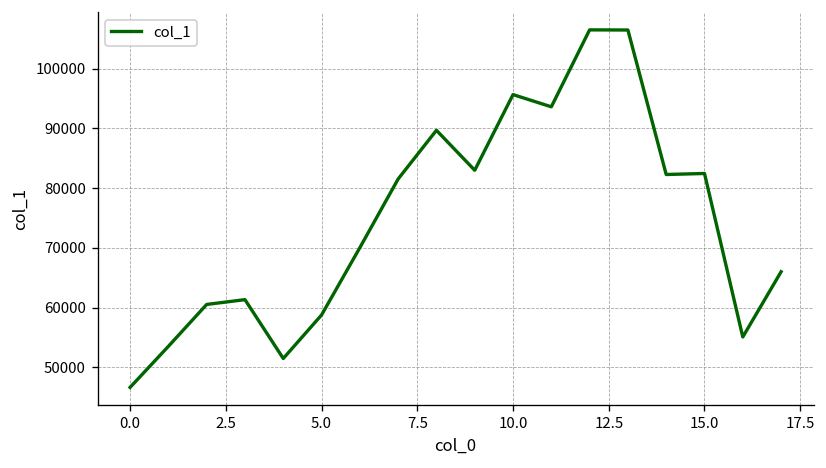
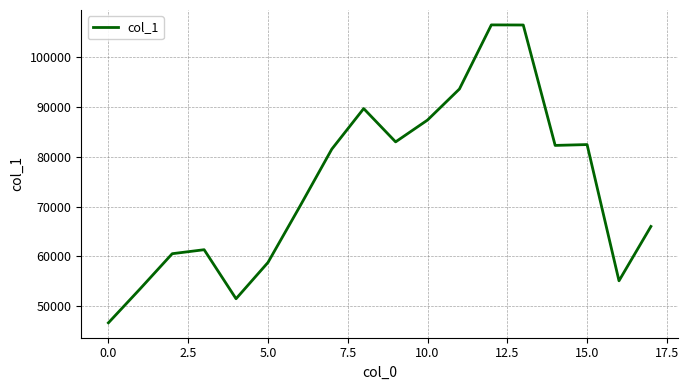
  {
    "0.0": 47000,
    "5.0": 59000,
-   "10.0": 96000,
+   "10.0": 87000,
    "15.0": 82000
  }
